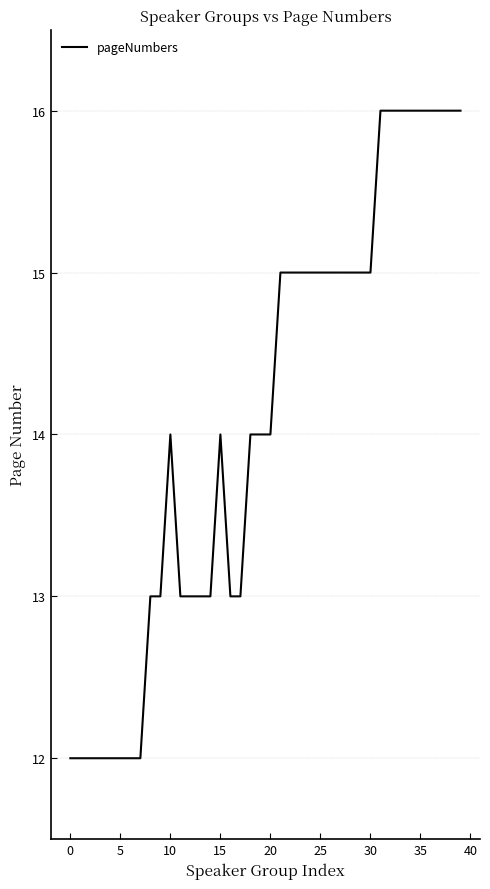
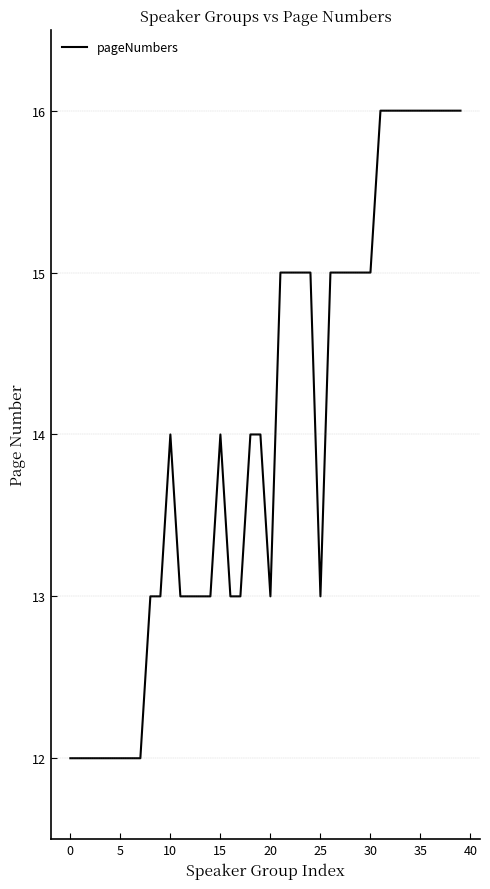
  {
    "0": 12,
    "5": 12,
    "10": 14,
    "15": 14,
-   "20": 14,
-   "25": 15,
+   "20": 13,
+   "25": 13,
    "30": 15,
    "35": 16
  }
